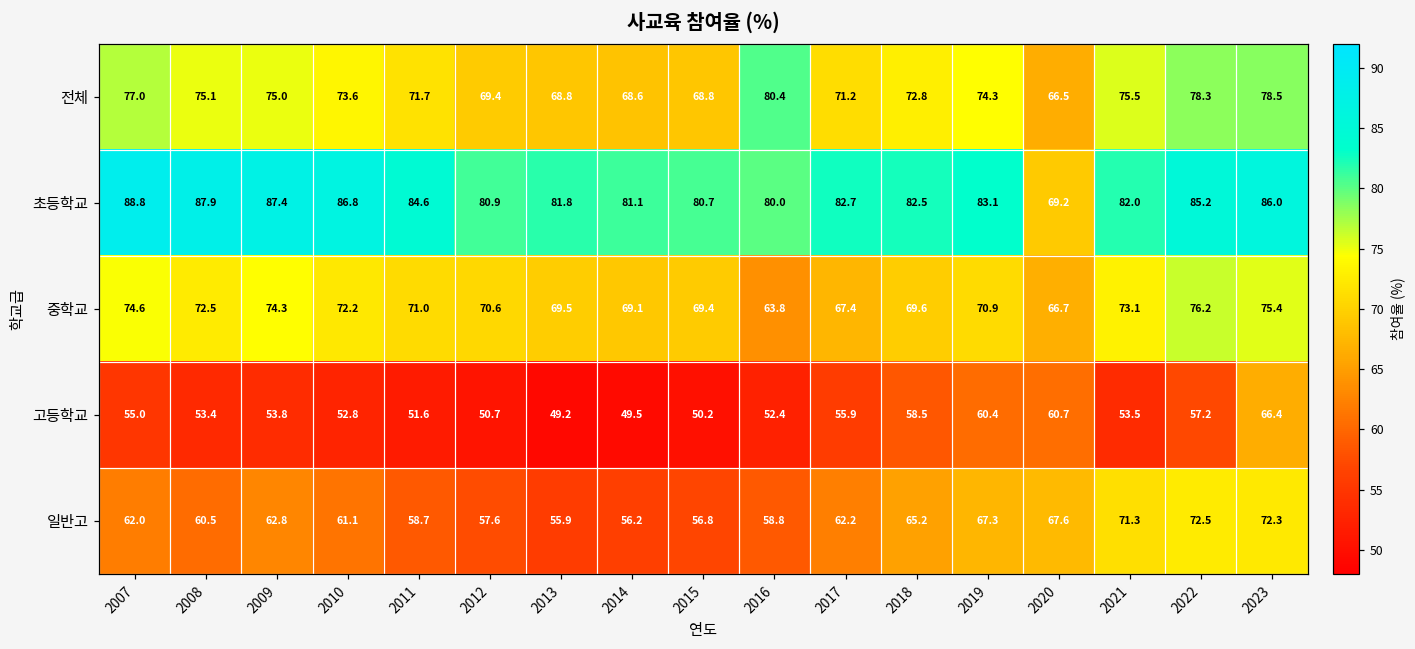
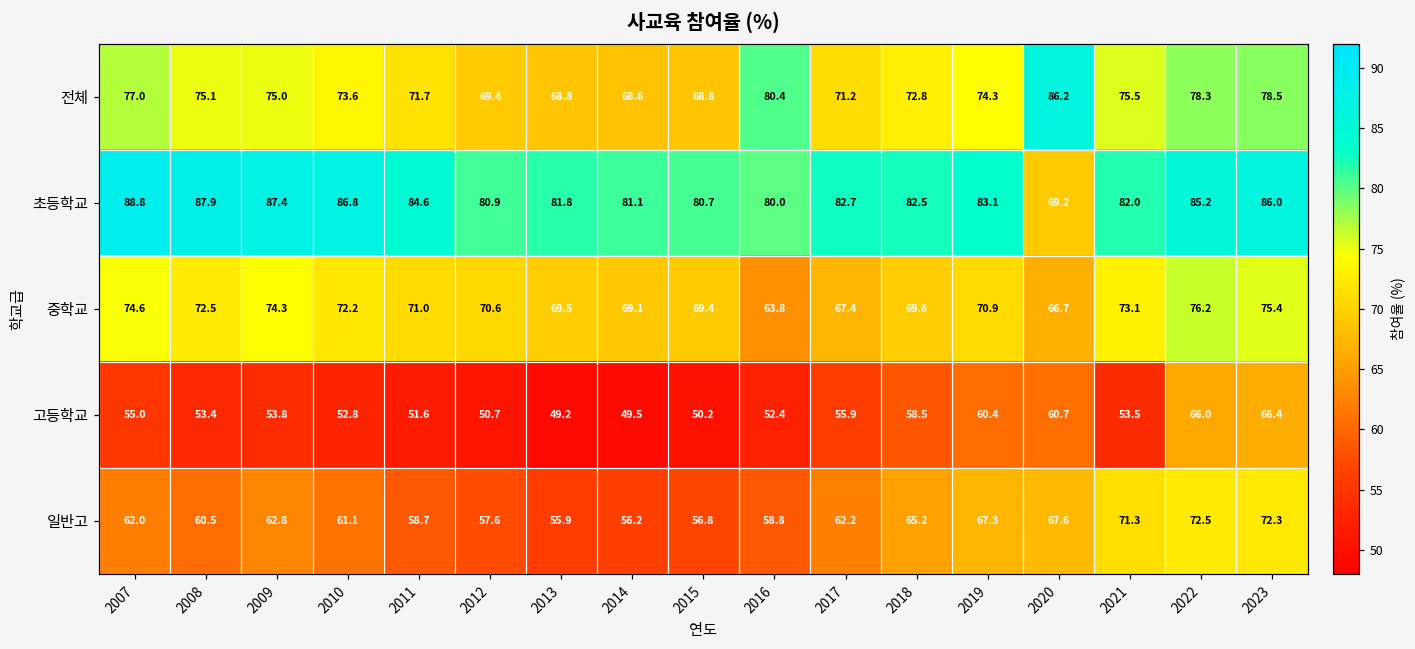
  {
    "전체": {
      "2007": 77.0,
      "2008": 75.1,
      "2009": 75.0,
      "2010": 73.6,
      "2011": 71.7,
      "2012": 69.4,
      "2013": 68.8,
      "2014": 68.6,
      "2015": 68.8,
      "2016": 80.4,
      "2017": 71.2,
      "2018": 72.8,
      "2019": 74.3,
-     "2020": 66.5,
+     "2020": 86.2,
      "2021": 75.5,
      "2022": 78.3,
      "2023": 78.5
    },
    "초등학교": {
      "2007": 88.8,
      "2008": 87.9,
      "2009": 87.4,
      "2010": 86.8,
      "2011": 84.6,
      "2012": 80.9,
      "2013": 81.8,
      "2014": 81.1,
      "2015": 80.7,
      "2016": 80.0,
      "2017": 82.7,
      "2018": 82.5,
      "2019": 83.1,
      "2020": 69.2,
      "2021": 82.0,
      "2022": 85.2,
      "2023": 86.0
    },
    "중학교": {
      "2007": 74.6,
      "2008": 72.5,
      "2009": 74.3,
      "2010": 72.2,
      "2011": 71.0,
      "2012": 70.6,
      "2013": 69.5,
      "2014": 69.1,
      "2015": 69.4,
      "2016": 63.8,
      "2017": 67.4,
      "2018": 69.6,
      "2019": 70.9,
      "2020": 66.7,
      "2021": 73.1,
      "2022": 76.2,
      "2023": 75.4
    },
    "고등학교": {
      "2007": 55.0,
      "2008": 53.4,
      "2009": 53.8,
      "2010": 52.8,
      "2011": 51.6,
      "2012": 50.7,
      "2013": 49.2,
      "2014": 49.5,
      "2015": 50.2,
      "2016": 52.4,
      "2017": 55.9,
      "2018": 58.5,
      "2019": 60.4,
      "2020": 60.7,
      "2021": 53.5,
-     "2022": 57.2,
+     "2022": 66.0,
      "2023": 66.4
    },
    "일반고": {
      "2007": 62.0,
      "2008": 60.5,
      "2009": 62.8,
      "2010": 61.1,
      "2011": 58.7,
      "2012": 57.6,
      "2013": 55.9,
      "2014": 56.2,
      "2015": 56.8,
      "2016": 58.8,
      "2017": 62.2,
      "2018": 65.2,
      "2019": 67.3,
      "2020": 67.6,
      "2021": 71.3,
      "2022": 72.5,
      "2023": 72.3
    }
  }
